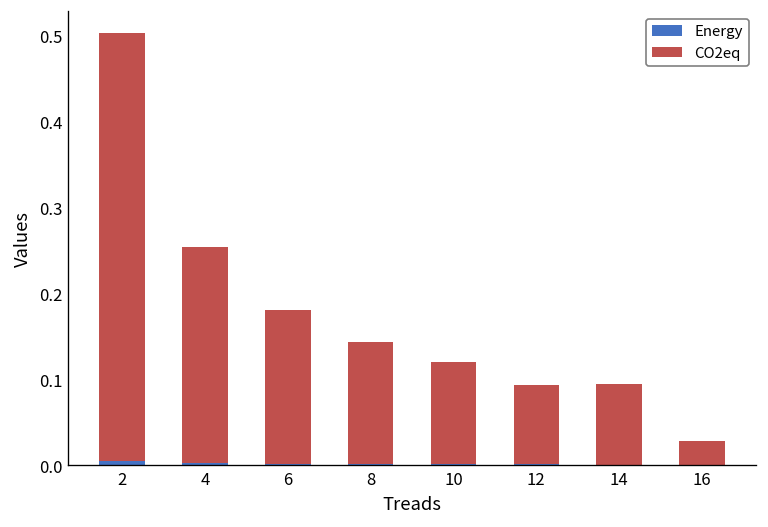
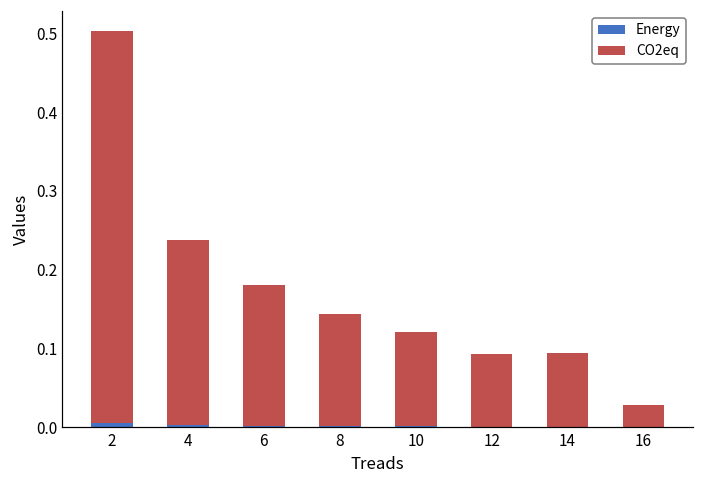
  {
    "Energy": {
      "2": 0.01
    },
    "CO2eq": {
      "2": 0.50,
-     "4": 0.25,
+     "4": 0.23,
      "6": 0.18,
      "8": 0.14,
      "10": 0.12,
      "12": 0.09,
      "14": 0.09,
      "16": 0.03
    }
  }
